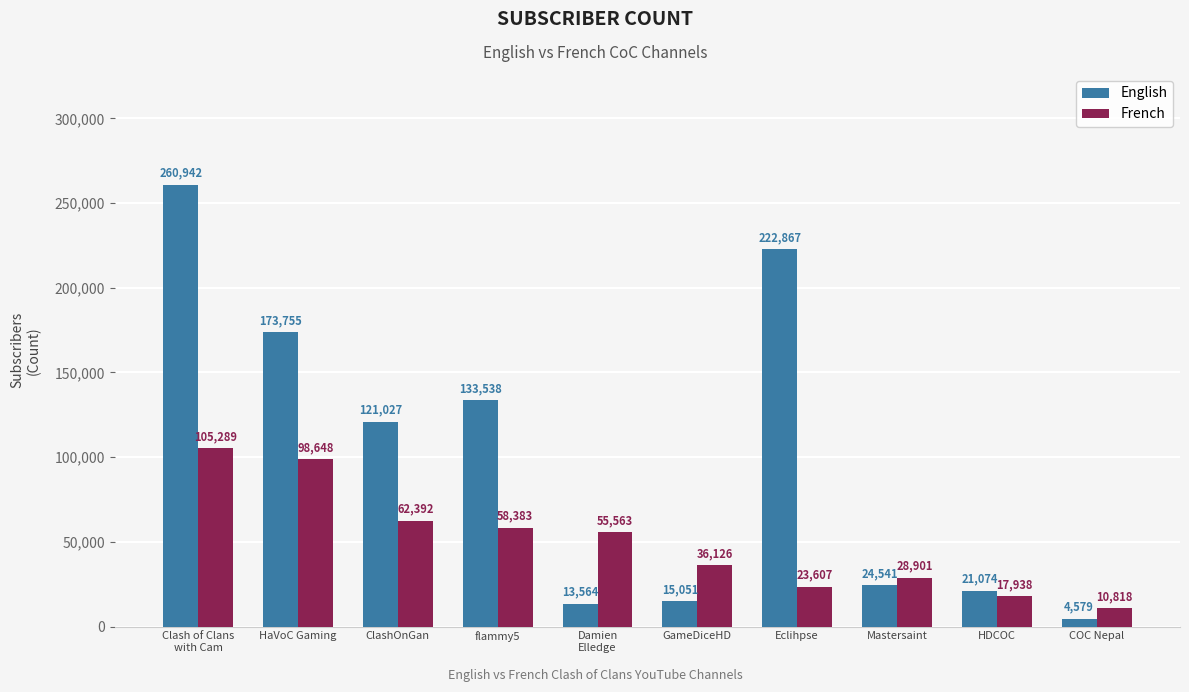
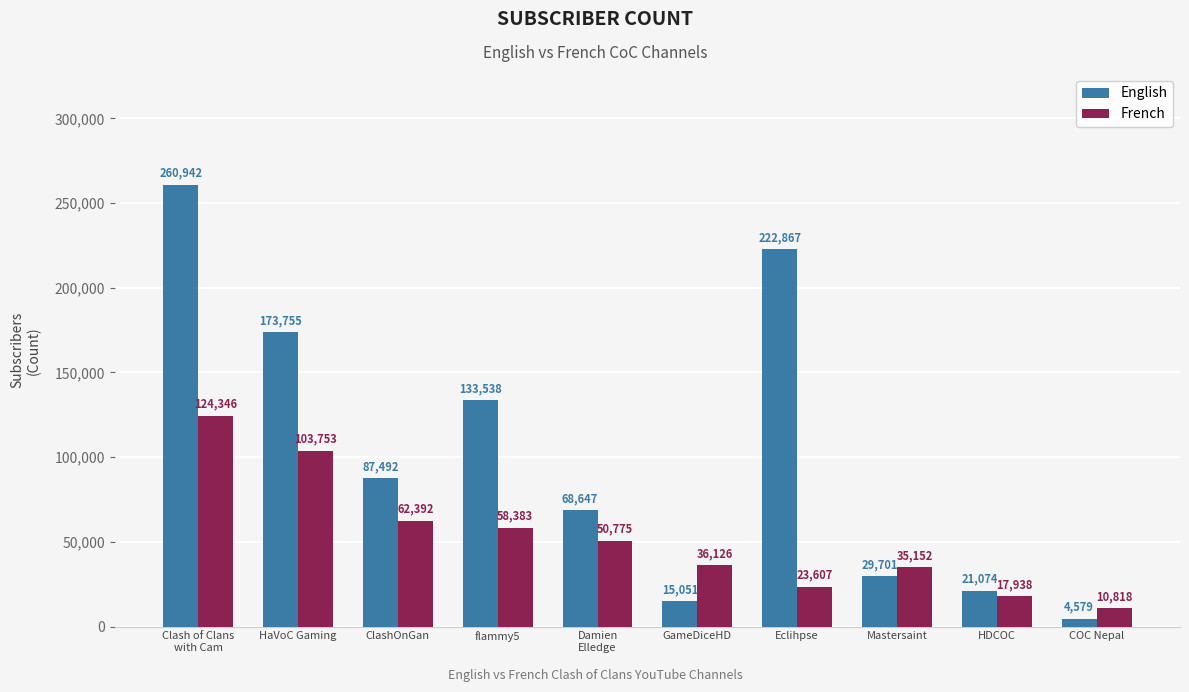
  {
    "English": {
      "Clash of Clans with Cam": "260,942",
      "HaVoC Gaming": "173,755",
-     "ClashOnGan": "121,027",
+     "ClashOnGan": "87,492",
      "flammy5": "133,538",
-     "Damien Elledge": "13,564",
+     "Damien Elledge": "68,647",
      "GameDiceHD": "15,051",
      "Eclihpse": "222,867",
-     "Mastersaint": "24,541",
+     "Mastersaint": "29,701",
      "HDCOC": "21,074",
      "COC Nepal": "4,579"
    },
    "French": {
-     "Clash of Clans with Cam": "105,289",
-     "HaVoC Gaming": "98,648",
+     "Clash of Clans with Cam": "124,346",
+     "HaVoC Gaming": "103,753",
      "ClashOnGan": "62,392",
      "flammy5": "58,383",
-     "Damien Elledge": "55,563",
+     "Damien Elledge": "50,775",
      "GameDiceHD": "36,126",
      "Eclihpse": "23,607",
-     "Mastersaint": "28,901",
+     "Mastersaint": "35,152",
      "HDCOC": "17,938",
      "COC Nepal": "10,818"
    }
  }
